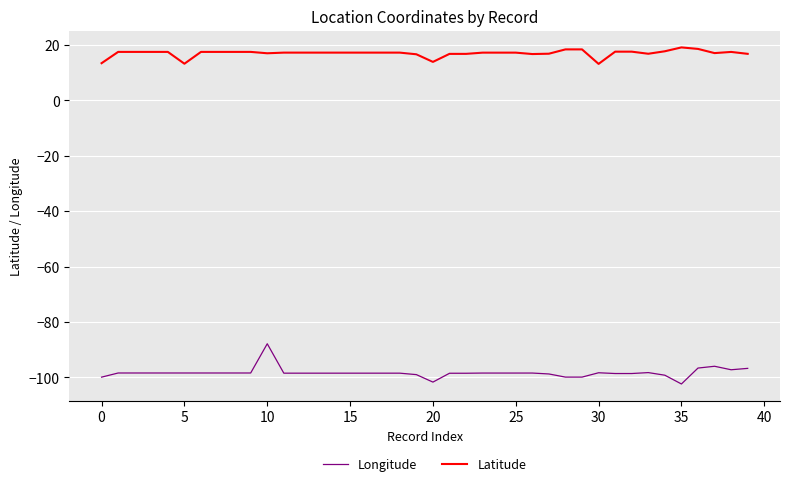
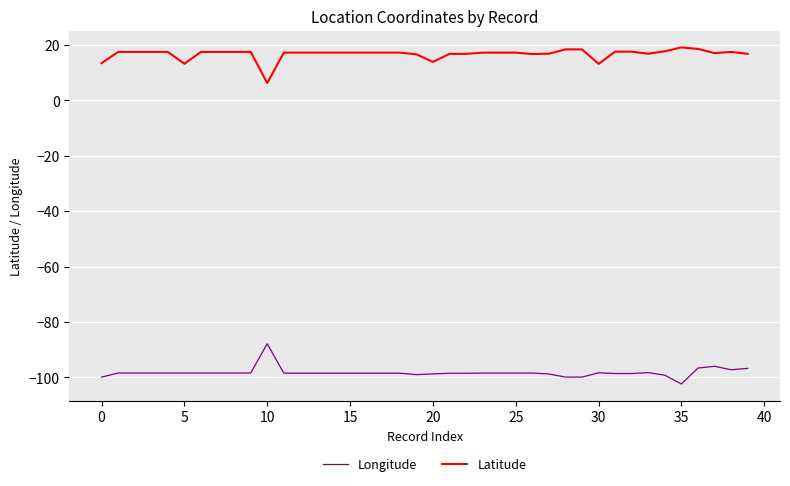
  {
    "Longitude": {
      "0": -100,
      "5": -98,
      "10": -88,
      "15": -98,
-     "20": -102,
+     "20": -99,
      "25": -98,
      "30": -98,
      "35": -102
    },
    "Latitude": {
      "0": 13,
      "5": 13,
-     "10": 17,
+     "10": 6,
      "15": 17,
      "20": 14,
      "25": 17,
      "30": 13,
      "35": 19
    }
  }
